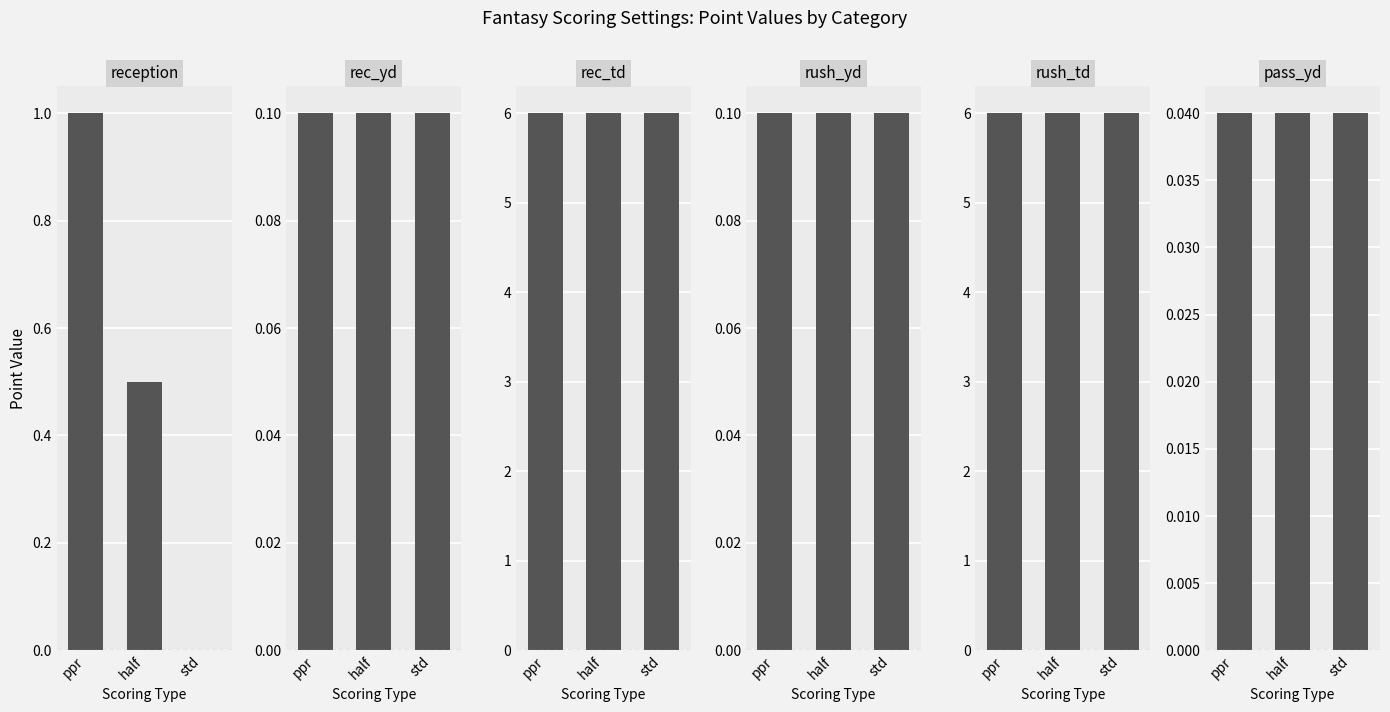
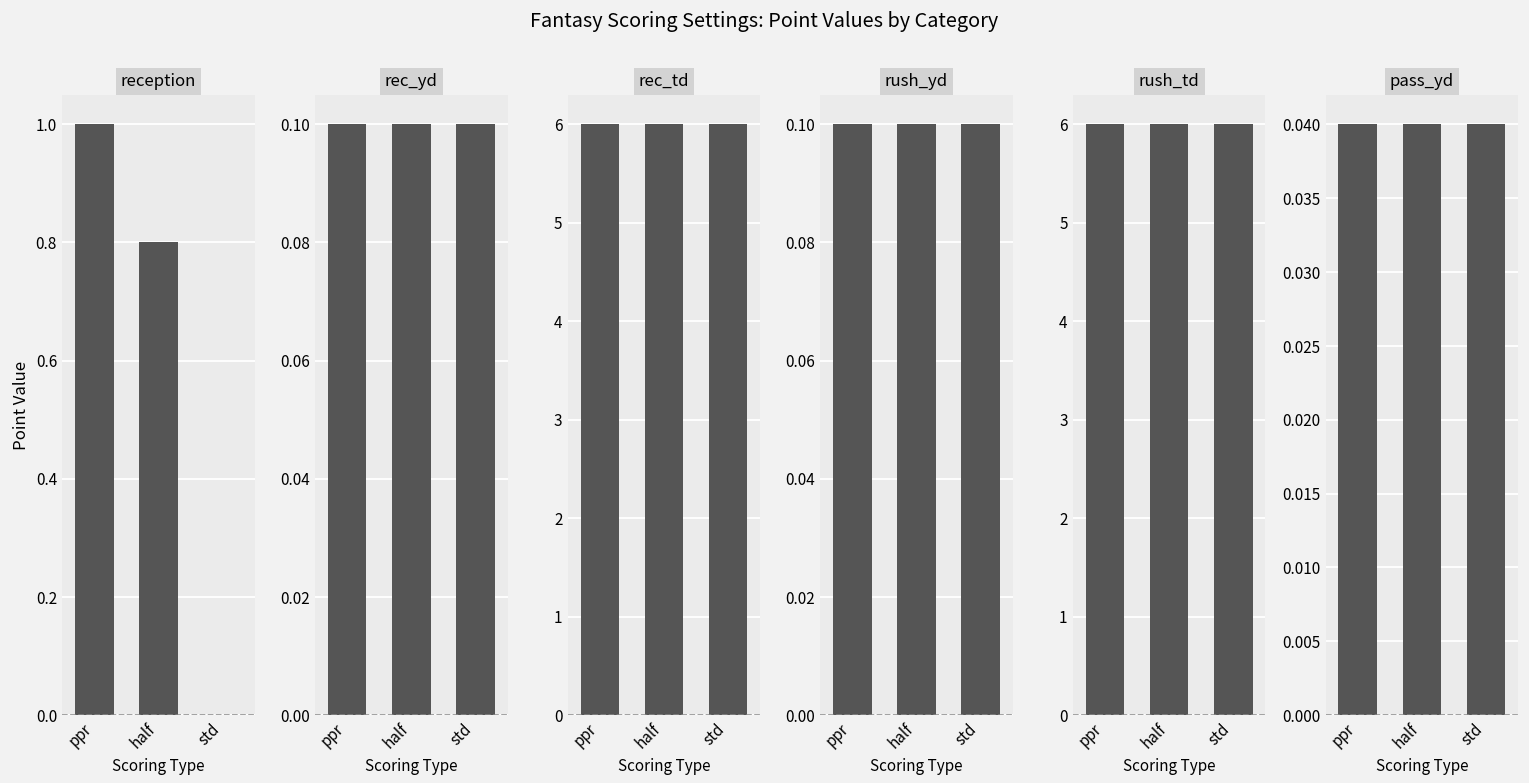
  {
    "reception": {
      "ppr": 1.0,
-     "half": 0.5,
+     "half": 0.8,
      "std": 0.0
    },
    "rec_yd": {
      "ppr": 0.100,
      "half": 0.100,
      "std": 0.100
    },
    "rec_td": {
      "ppr": 6.0,
      "half": 6.0,
      "std": 6.0
    },
    "rush_yd": {
      "ppr": 0.100,
      "half": 0.100,
      "std": 0.100
    },
    "rush_td": {
      "ppr": 6.0,
      "half": 6.0,
      "std": 6.0
    },
    "pass_yd": {
      "ppr": 0.0400,
      "half": 0.0400,
      "std": 0.0400
    }
  }
